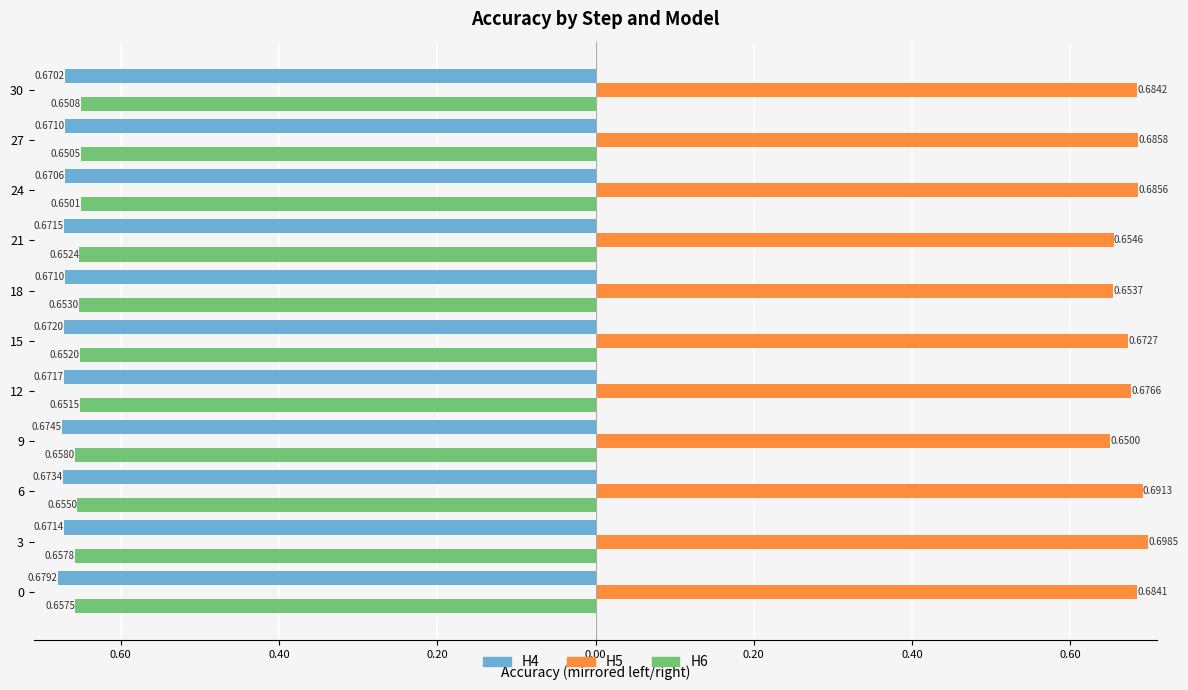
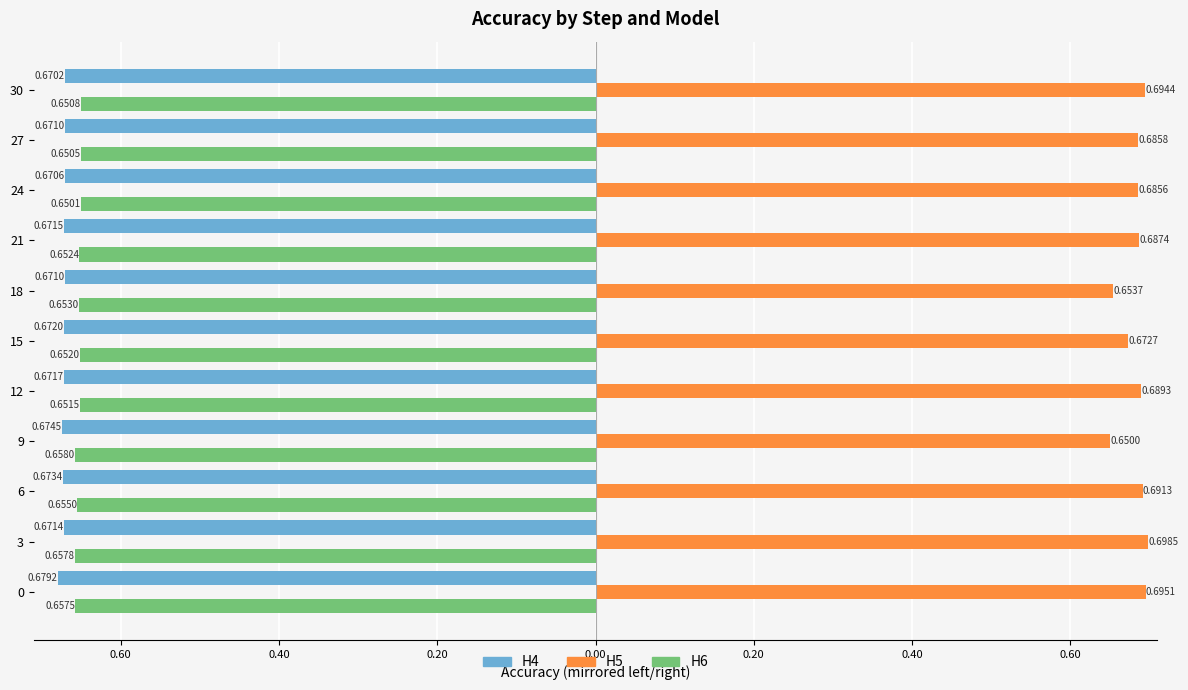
  {
    "H5": {
-     "30": 0.6842,
+     "30": 0.6944,
      "27": 0.6858,
      "24": 0.6856,
-     "21": 0.6546,
+     "21": 0.6874,
      "18": 0.6537,
      "15": 0.6727,
-     "12": 0.6766,
+     "12": 0.6893,
      "9": 0.6500,
      "6": 0.6913,
      "3": 0.6985,
-     "0": 0.6841
+     "0": 0.6951
    }
  }
